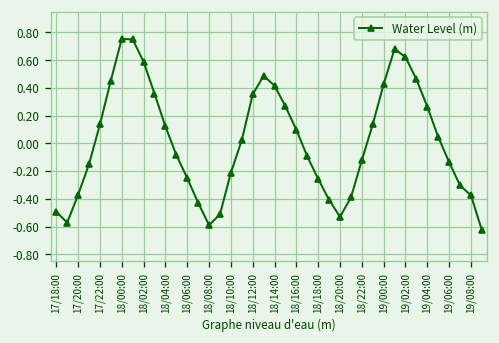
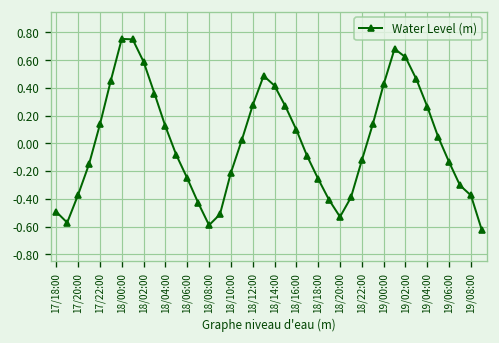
  {
    "17/18:00": -0.49,
    "17/20:00": -0.37,
    "17/22:00": 0.14,
    "18/00:00": 0.75,
    "18/02:00": 0.59,
    "18/04:00": 0.12,
    "18/06:00": -0.25,
    "18/08:00": -0.59,
    "18/10:00": -0.21,
-   "18/12:00": 0.35,
+   "18/12:00": 0.27,
    "18/14:00": 0.42,
    "18/16:00": 0.10,
    "18/18:00": -0.26,
    "18/20:00": -0.53,
    "18/22:00": -0.12,
    "19/00:00": 0.43,
    "19/02:00": 0.62,
    "19/04:00": 0.26,
    "19/06:00": -0.14,
    "19/08:00": -0.37
  }
